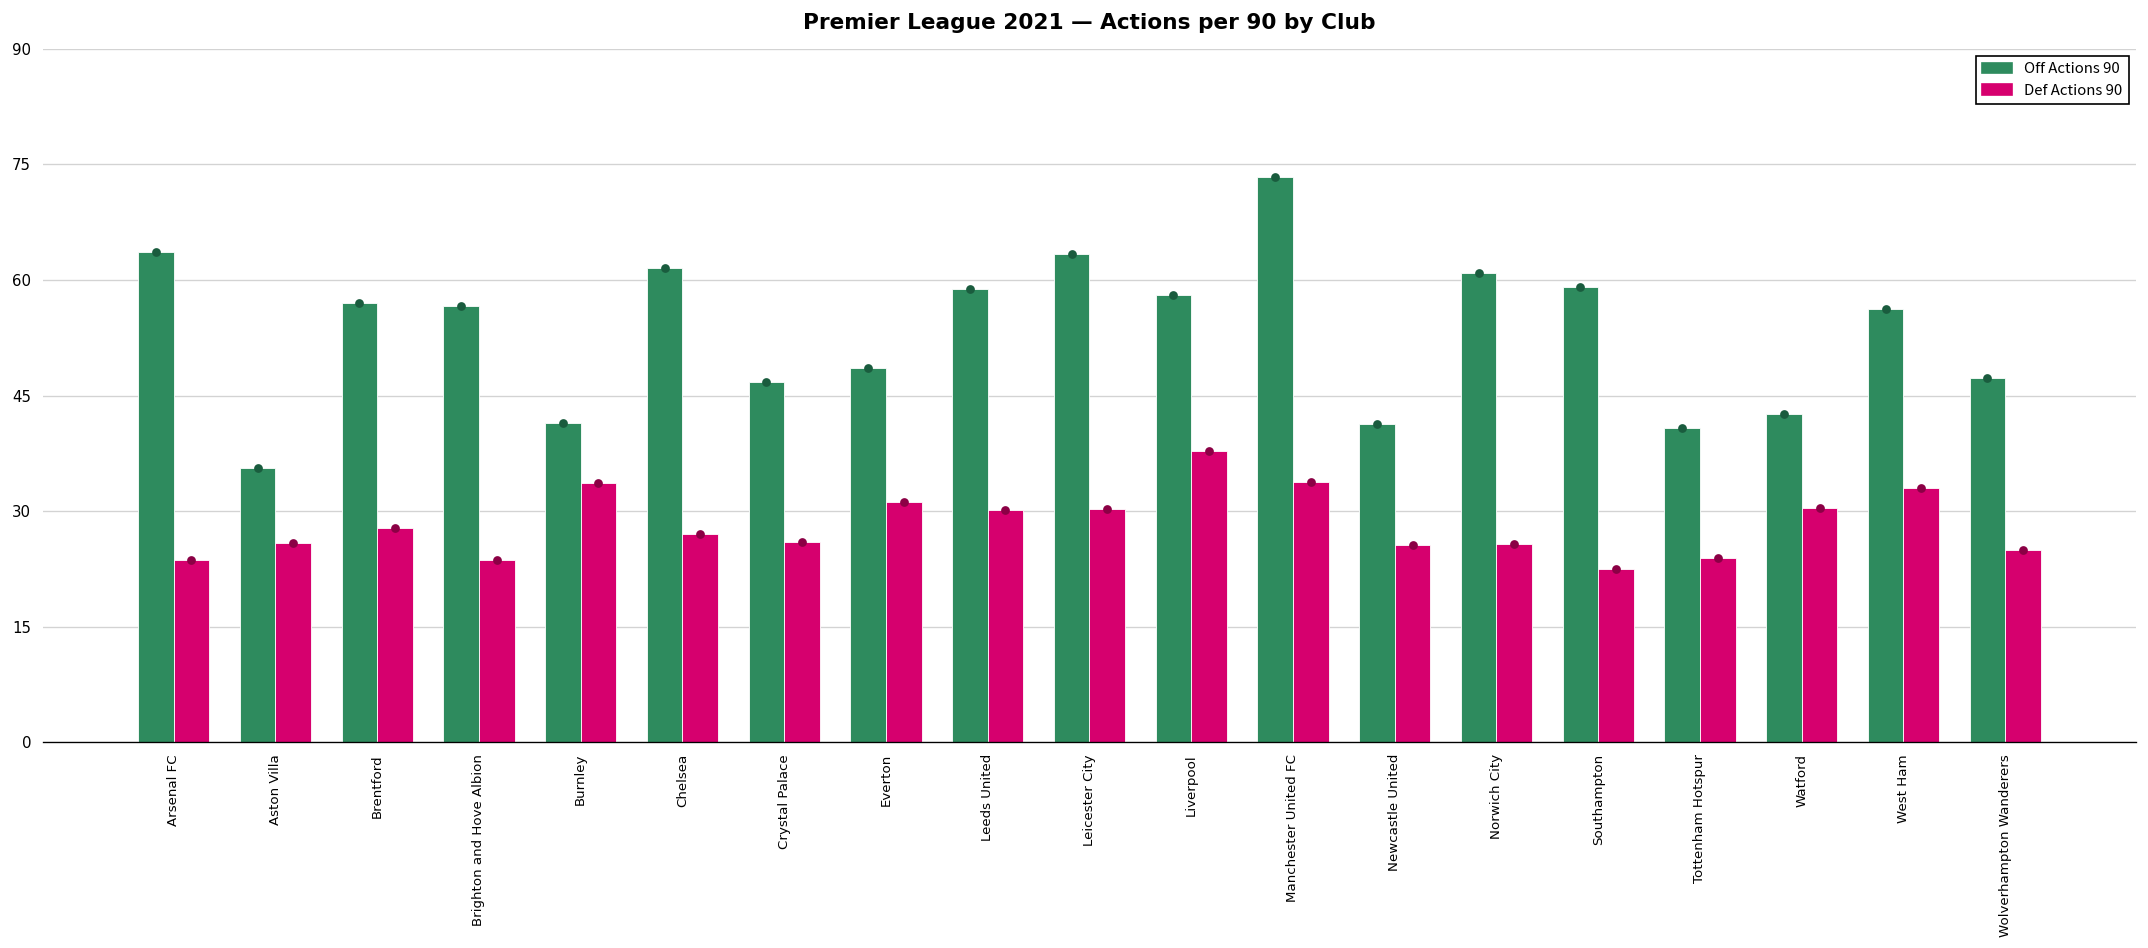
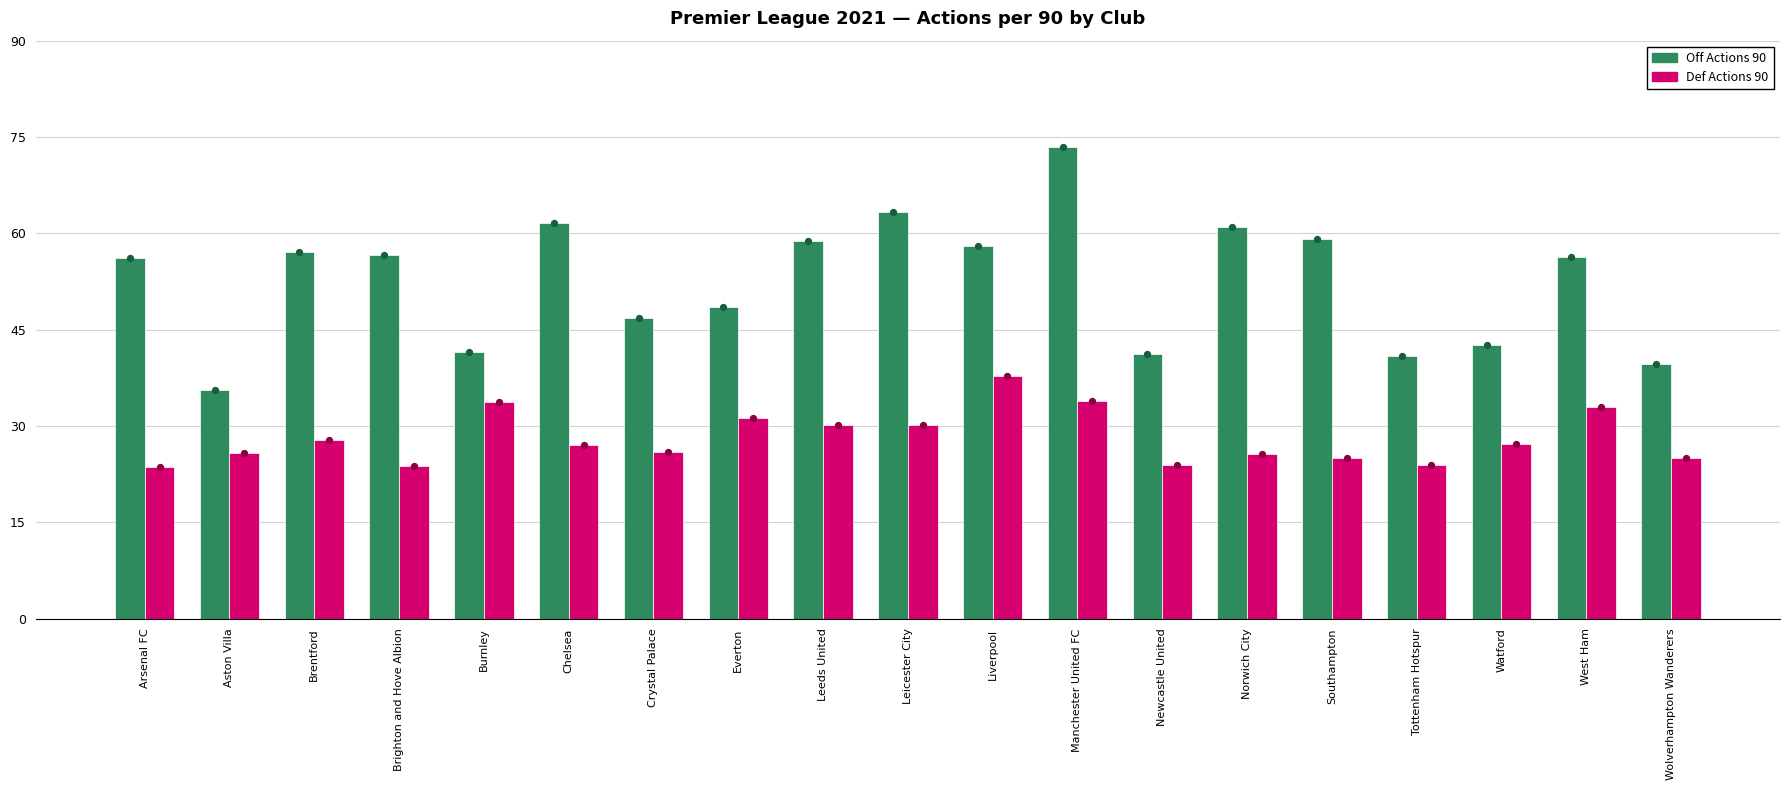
  {
    "Off Actions 90": {
-     "Arsenal FC": 64,
+     "Arsenal FC": 56,
      "Aston Villa": 36,
      "Brentford": 57,
      "Brighton and Hove Albion": 57,
      "Burnley": 41,
      "Chelsea": 62,
      "Crystal Palace": 47,
      "Everton": 49,
      "Leeds United": 59,
      "Leicester City": 63,
      "Liverpool": 58,
      "Manchester United FC": 73,
      "Newcastle United": 41,
      "Norwich City": 61,
      "Southampton": 59,
      "Tottenham Hotspur": 41,
      "Watford": 43,
      "West Ham": 56,
-     "Wolverhampton Wanderers": 47
+     "Wolverhampton Wanderers": 40
    },
    "Def Actions 90": {
      "Arsenal FC": 24,
      "Aston Villa": 26,
      "Brentford": 28,
      "Brighton and Hove Albion": 24,
      "Burnley": 34,
      "Chelsea": 27,
      "Crystal Palace": 26,
      "Everton": 31,
      "Leeds United": 30,
      "Leicester City": 30,
      "Liverpool": 38,
      "Manchester United FC": 34,
-     "Newcastle United": 26,
+     "Newcastle United": 24,
      "Norwich City": 26,
-     "Southampton": 23,
+     "Southampton": 25,
      "Tottenham Hotspur": 24,
-     "Watford": 30,
+     "Watford": 27,
      "West Ham": 33,
      "Wolverhampton Wanderers": 25
    }
  }
